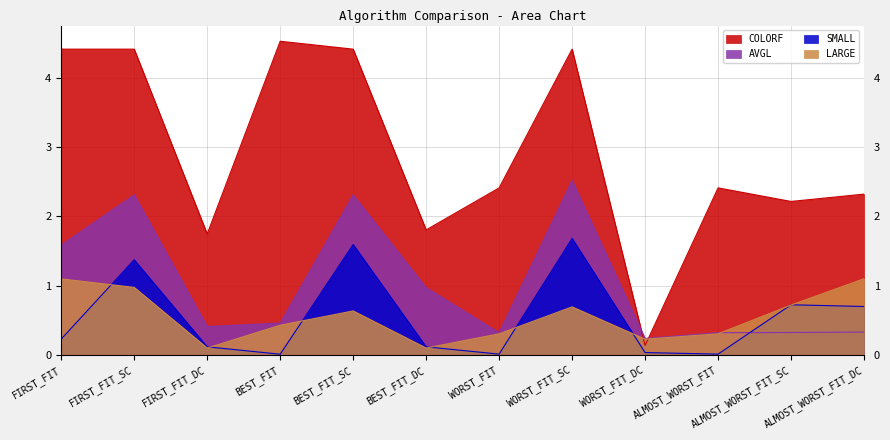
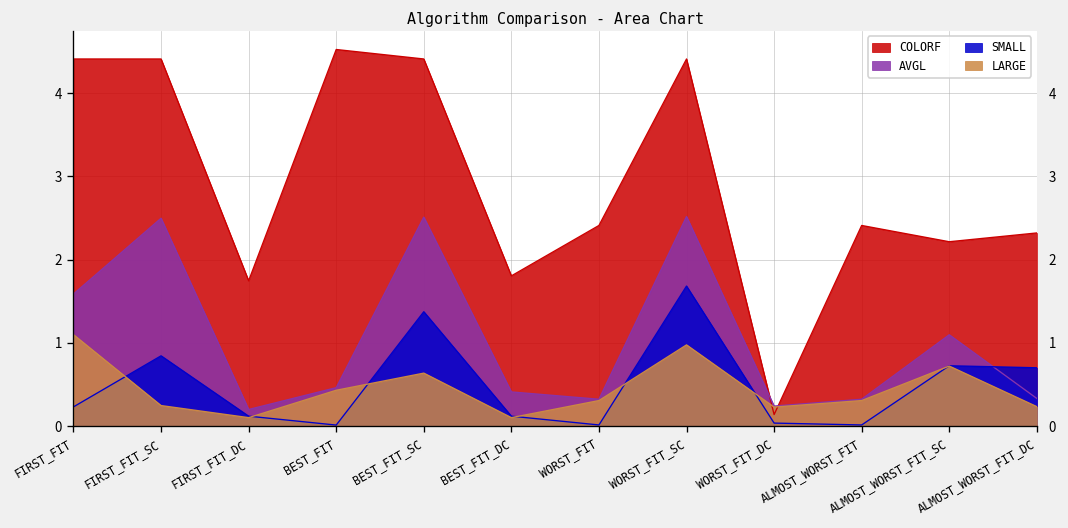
  {
    "COLORF": {
      "FIRST_FIT": 4.4,
      "FIRST_FIT_SC": 4.4,
      "FIRST_FIT_DC": 1.7,
      "BEST_FIT": 4.5,
      "BEST_FIT_SC": 4.4,
      "BEST_FIT_DC": 1.8,
      "WORST_FIT": 2.4,
      "WORST_FIT_SC": 4.4,
      "WORST_FIT_DC": 0.1,
      "ALMOST_WORST_FIT": 2.4,
      "ALMOST_WORST_FIT_SC": 2.2,
      "ALMOST_WORST_FIT_DC": 2.3
    },
    "AVGL": {
      "FIRST_FIT": 1.6,
-     "FIRST_FIT_SC": 2.3,
-     "FIRST_FIT_DC": 0.4,
-     "BEST_FIT_SC": 2.3,
-     "BEST_FIT_DC": 1.0,
+     "FIRST_FIT_SC": 2.5,
+     "FIRST_FIT_DC": 0.2,
+     "BEST_FIT_SC": 2.5,
+     "BEST_FIT_DC": 0.4,
      "WORST_FIT_SC": 2.5,
-     "ALMOST_WORST_FIT_SC": 0.3,
+     "ALMOST_WORST_FIT_SC": 1.1,
      "ALMOST_WORST_FIT_DC": 0.3
    },
    "SMALL": {
      "FIRST_FIT": 0.2,
-     "FIRST_FIT_SC": 1.4,
+     "FIRST_FIT_SC": 0.8,
      "BEST_FIT": 0.0,
-     "BEST_FIT_SC": 1.6,
+     "BEST_FIT_SC": 1.4,
      "WORST_FIT": 0.0,
      "WORST_FIT_SC": 1.7,
      "WORST_FIT_DC": 0.0,
      "ALMOST_WORST_FIT": 0.0,
      "ALMOST_WORST_FIT_DC": 0.7
    },
    "LARGE": {
      "FIRST_FIT": 1.1,
-     "FIRST_FIT_SC": 1.0,
+     "FIRST_FIT_SC": 0.2,
      "BEST_FIT_SC": 0.6,
-     "WORST_FIT_SC": 0.7,
-     "ALMOST_WORST_FIT_DC": 1.1
+     "WORST_FIT_SC": 1.0,
+     "ALMOST_WORST_FIT_DC": 0.2
    }
  }
